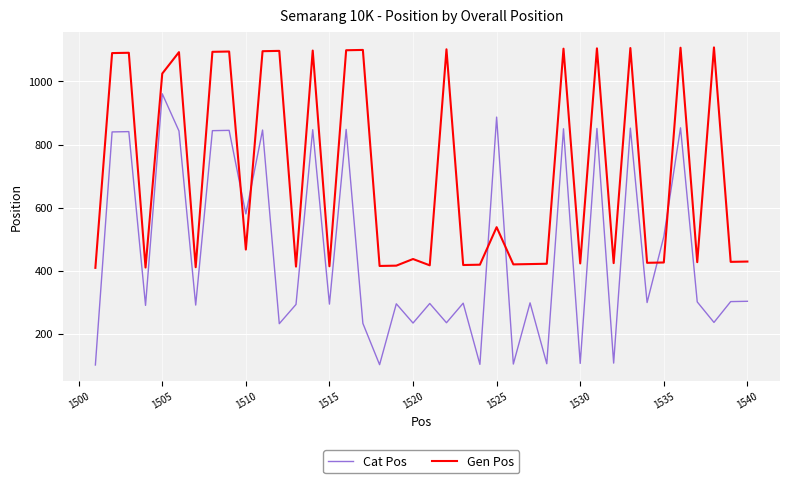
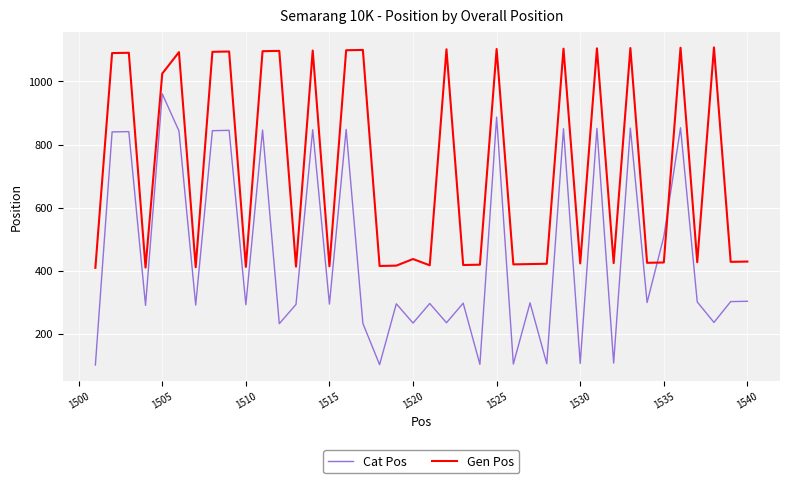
  {
    "Cat Pos": {
      "1505": 960,
-     "1510": 580,
+     "1510": 290,
      "1515": 290,
      "1520": 230,
      "1525": 890,
      "1530": 110,
      "1535": 510,
      "1540": 300
    },
    "Gen Pos": {
      "1505": 1030,
-     "1510": 470,
+     "1510": 410,
      "1515": 410,
      "1520": 440,
-     "1525": 540,
+     "1525": 1100,
      "1530": 420,
      "1535": 430,
      "1540": 430
    }
  }
